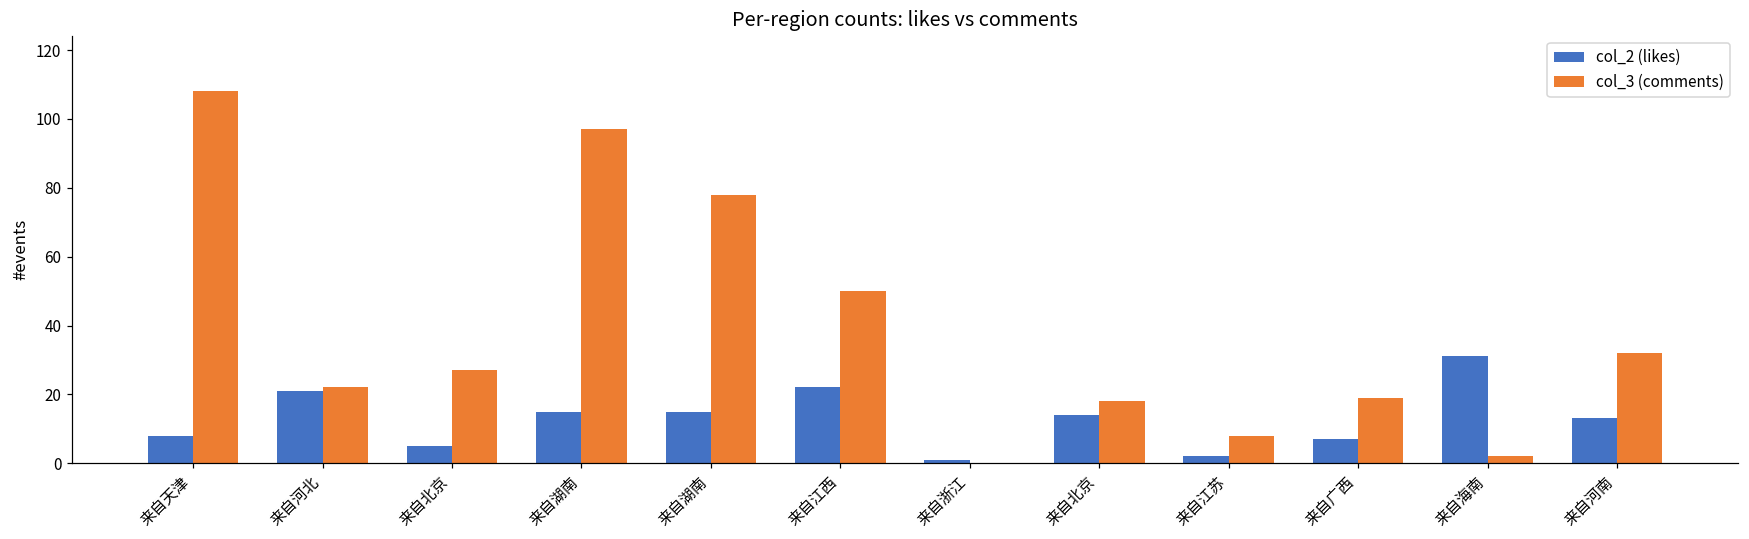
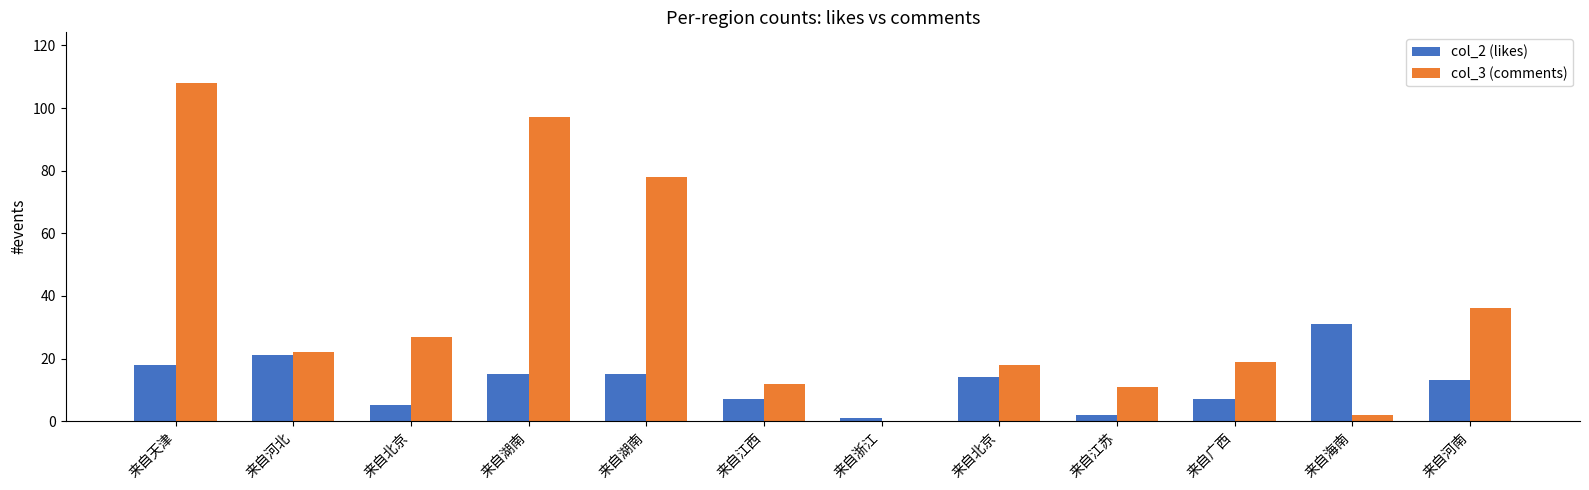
  {
    "col_2 (likes)": {
-     "来自天津": 8,
+     "来自天津": 18,
      "来自河北": 21,
-     "来自江西": 22,
+     "来自江西": 7,
      "来自浙江": 1,
      "来自江苏": 2,
      "来自广西": 7,
      "来自海南": 31,
      "来自河南": 13
    },
    "col_3 (comments)": {
      "来自天津": 108,
      "来自河北": 22,
-     "来自江西": 50,
+     "来自江西": 12,
      "来自浙江": 0,
-     "来自江苏": 8,
+     "来自江苏": 11,
      "来自广西": 19,
      "来自海南": 2,
-     "来自河南": 32
+     "来自河南": 36
    }
  }
